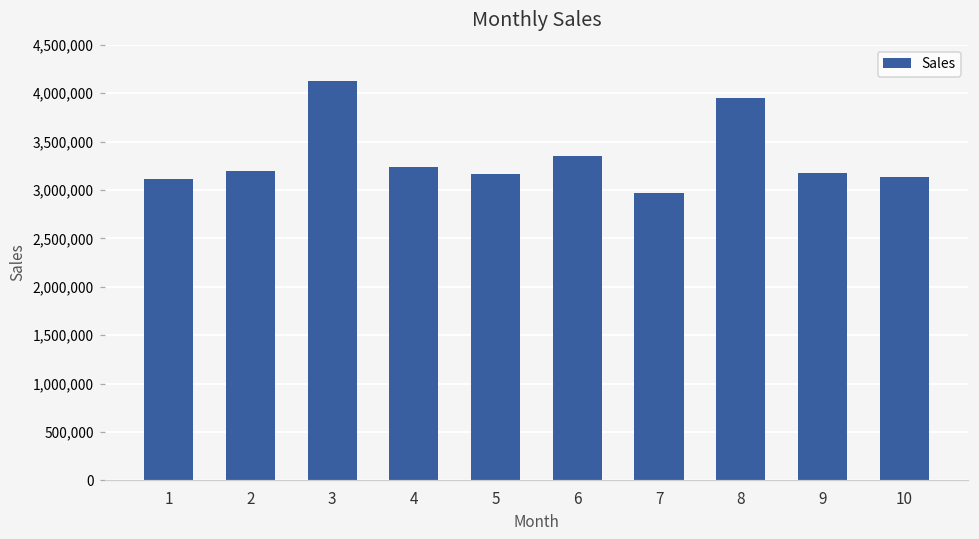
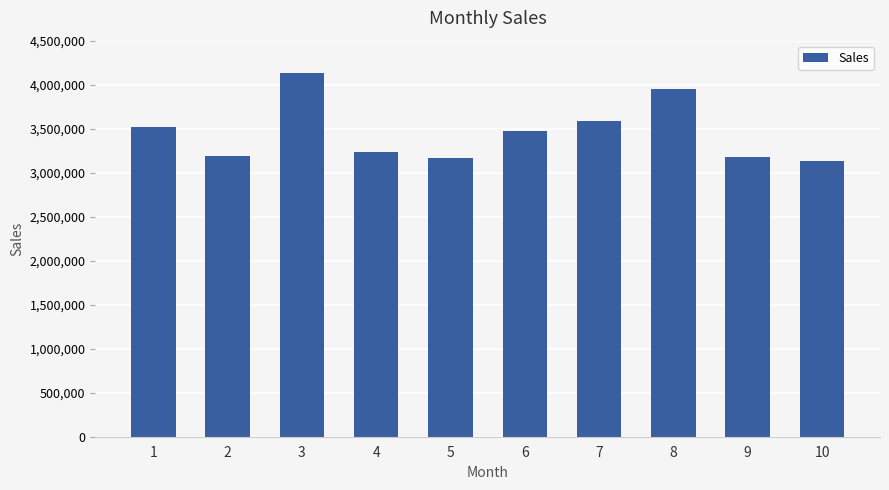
  {
-   "1": "3,100,000",
+   "1": "3,500,000",
    "2": "3,200,000",
    "3": "4,100,000",
    "4": "3,200,000",
    "5": "3,200,000",
-   "6": "3,400,000",
-   "7": "3,000,000",
+   "6": "3,500,000",
+   "7": "3,600,000",
    "8": "3,900,000",
    "9": "3,200,000",
    "10": "3,100,000"
  }
